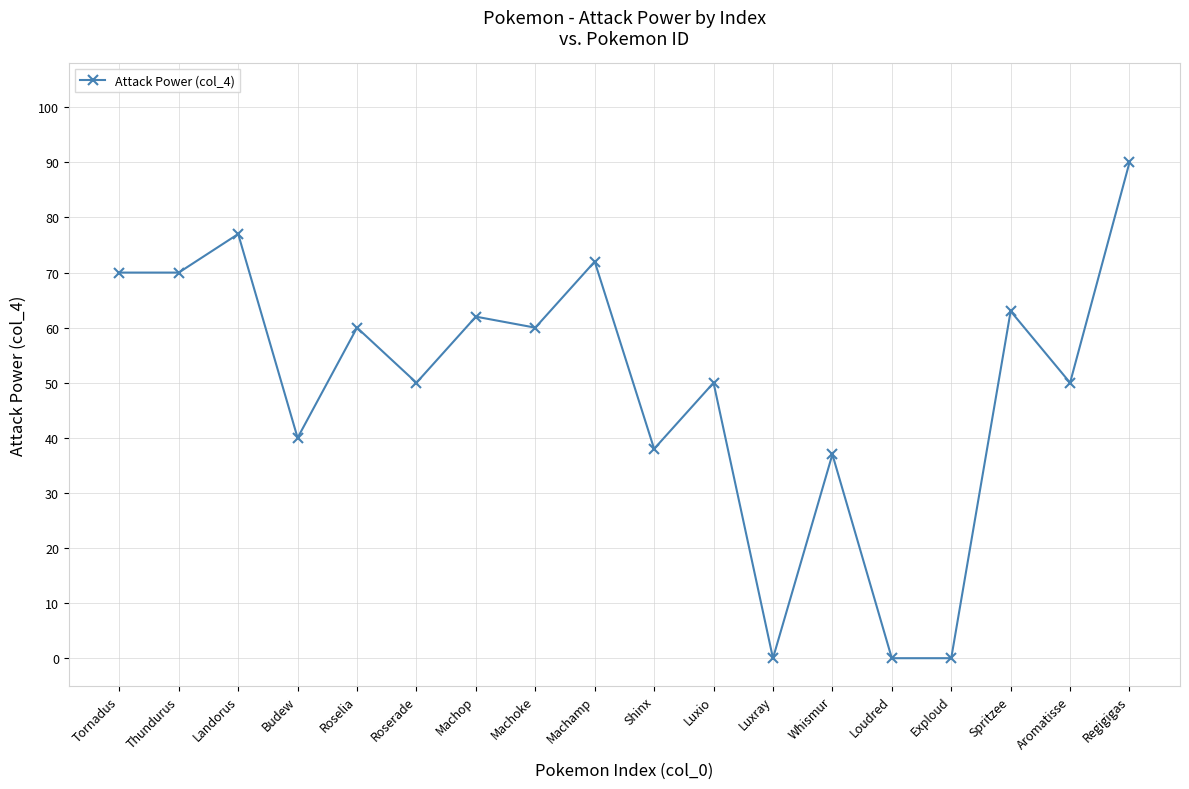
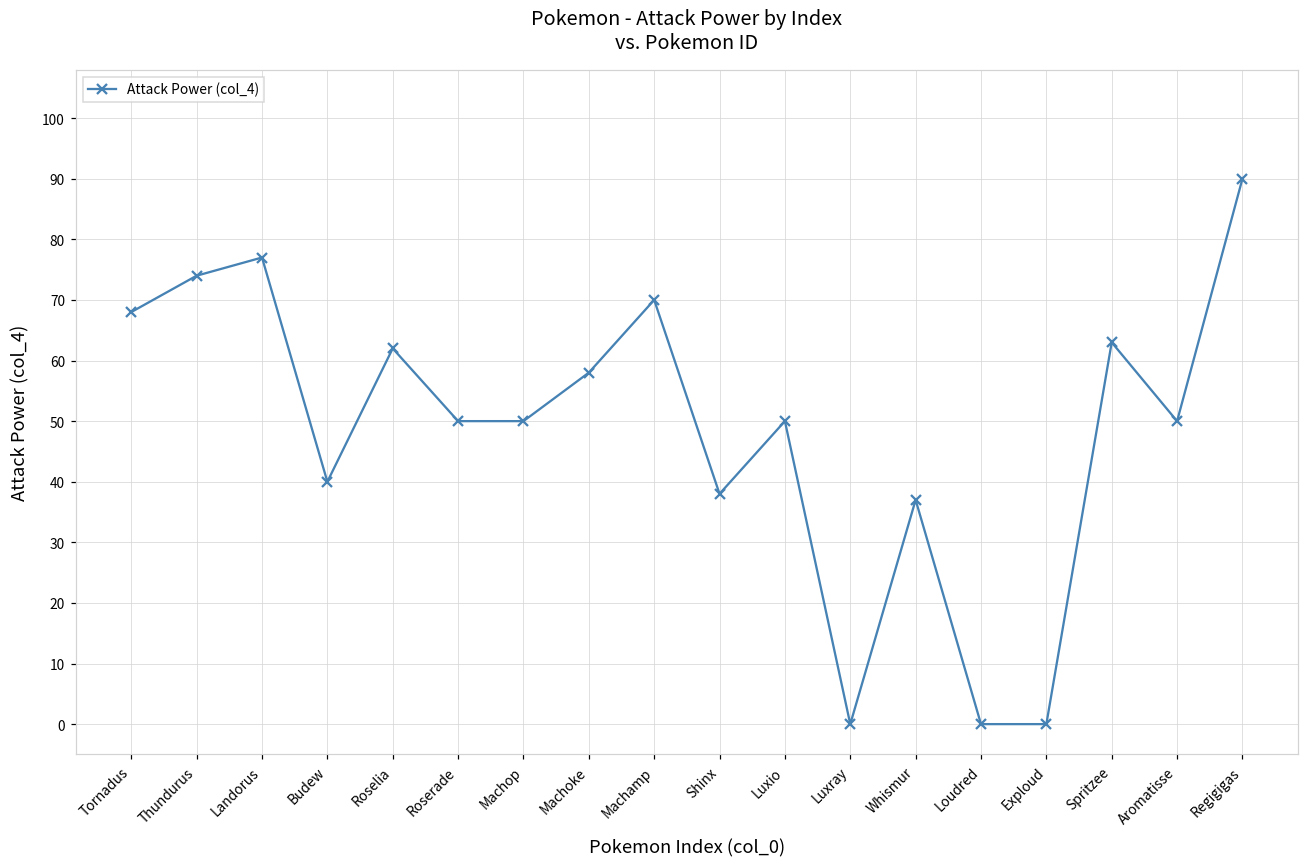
  {
-   "Tornadus": 70,
-   "Thundurus": 70,
+   "Tornadus": 68,
+   "Thundurus": 74,
    "Landorus": 77,
    "Budew": 40,
-   "Roselia": 60,
+   "Roselia": 62,
    "Roserade": 50,
-   "Machop": 62,
-   "Machoke": 60,
-   "Machamp": 72,
+   "Machop": 50,
+   "Machoke": 58,
+   "Machamp": 70,
    "Shinx": 38,
    "Luxio": 50,
    "Luxray": 0,
    "Whismur": 37,
    "Loudred": 0,
    "Exploud": 0,
    "Spritzee": 63,
    "Aromatisse": 50,
    "Regigigas": 90
  }
